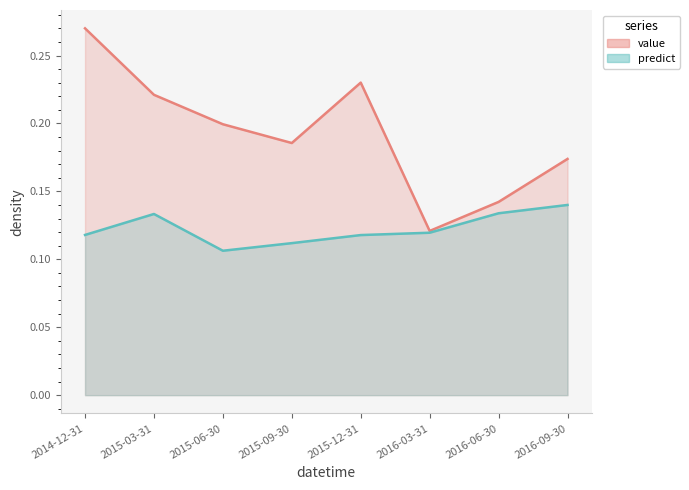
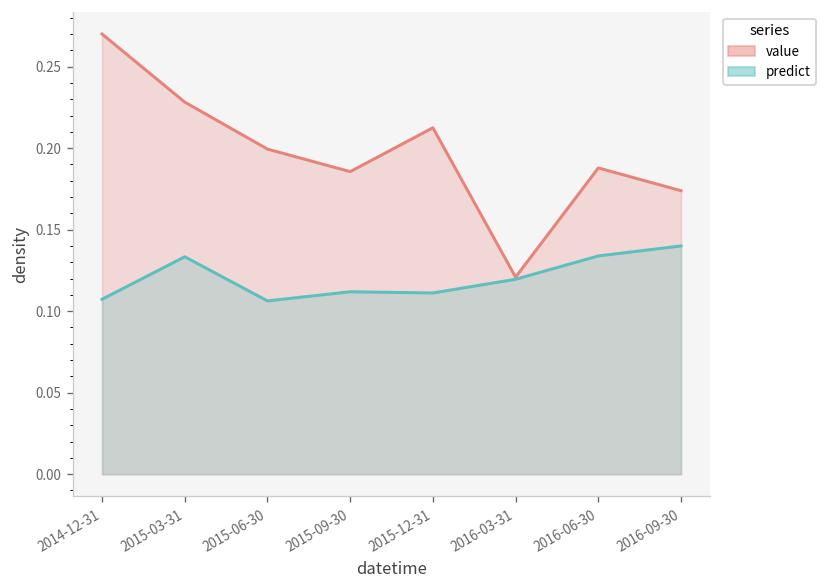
  {
    "value": {
      "2014-12-31": 0.270,
-     "2015-03-31": 0.221,
+     "2015-03-31": 0.228,
      "2015-06-30": 0.199,
      "2015-09-30": 0.186,
-     "2015-12-31": 0.230,
-     "2016-06-30": 0.142,
+     "2015-12-31": 0.212,
+     "2016-06-30": 0.188,
      "2016-09-30": 0.174
    },
    "predict": {
-     "2014-12-31": 0.118,
+     "2014-12-31": 0.107,
      "2015-03-31": 0.133,
      "2015-06-30": 0.106,
      "2015-09-30": 0.112,
-     "2015-12-31": 0.118,
+     "2015-12-31": 0.111,
      "2016-06-30": 0.134,
      "2016-09-30": 0.140
    }
  }
